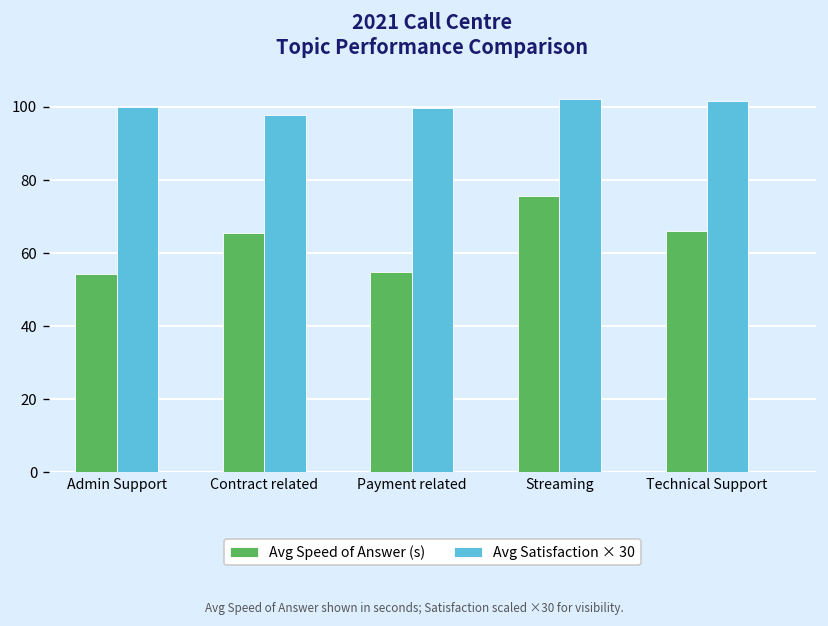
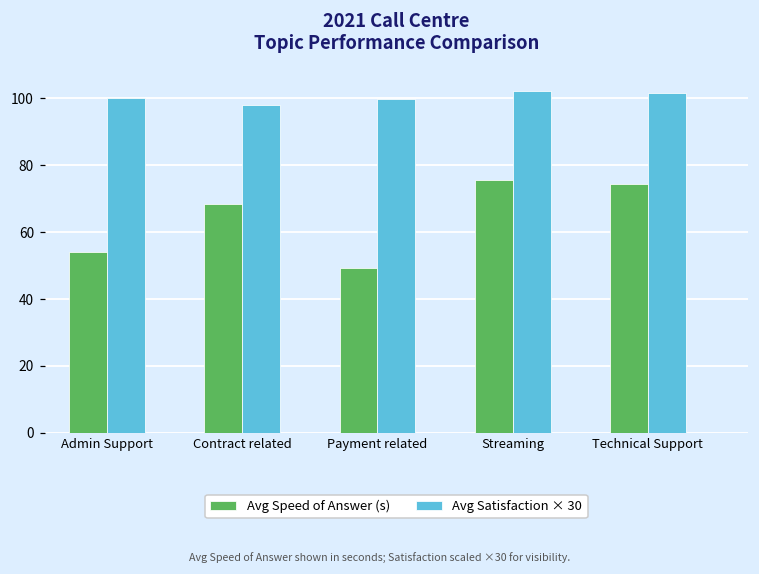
  {
    "Avg Speed of Answer (s)": {
      "Admin Support": 54,
-     "Contract related": 66,
-     "Payment related": 55,
+     "Contract related": 68,
+     "Payment related": 49,
      "Streaming": 76,
-     "Technical Support": 66
+     "Technical Support": 74
    },
    "Avg Satisfaction × 30": {
      "Admin Support": 100,
      "Contract related": 98,
      "Payment related": 100,
      "Streaming": 102,
      "Technical Support": 101
    }
  }
